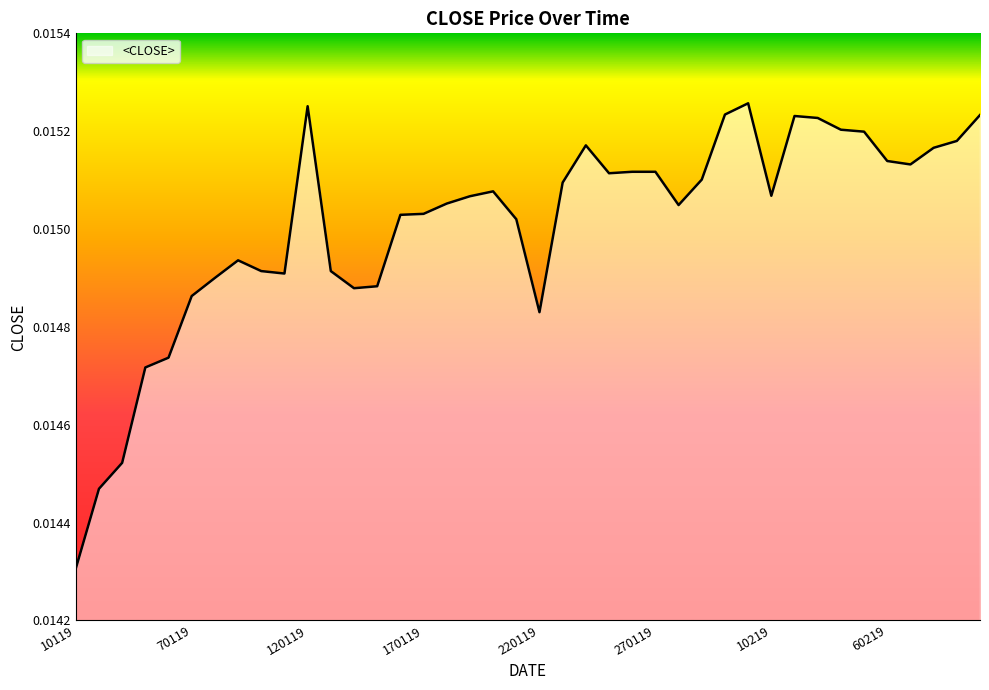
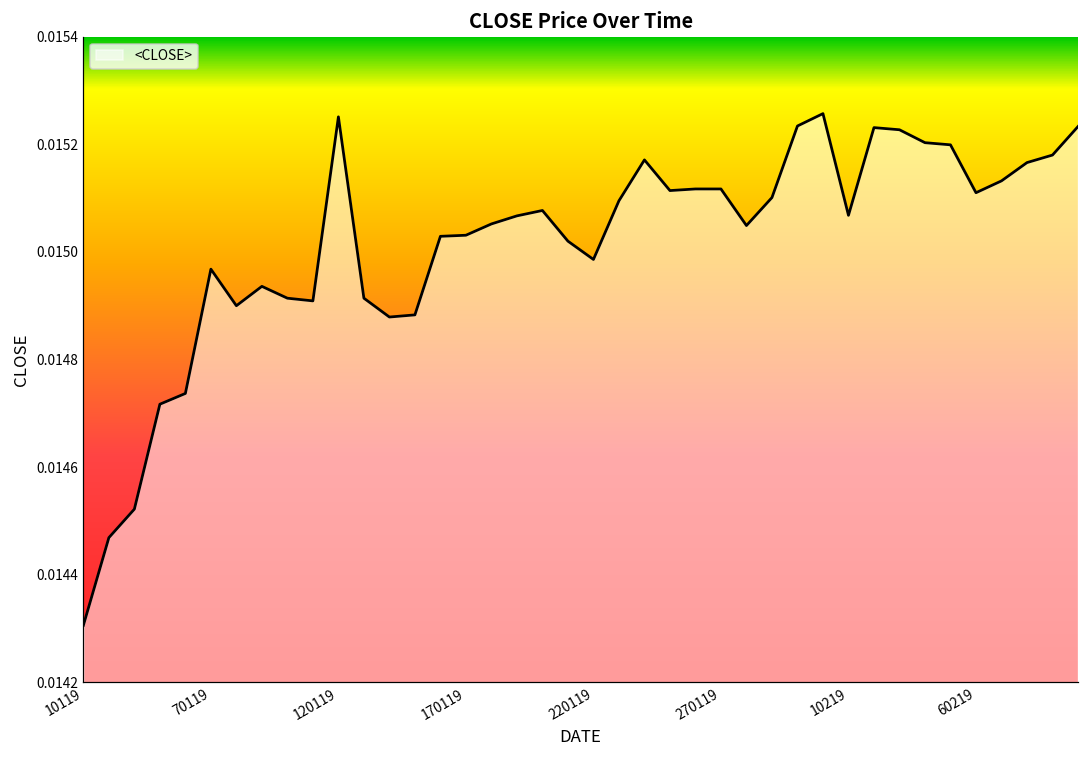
  {
    "10119": 0.01431,
-   "70119": 0.01486,
+   "70119": 0.01497,
    "120119": 0.01525,
    "170119": 0.01503,
-   "220119": 0.01483,
+   "220119": 0.01499,
    "270119": 0.01512,
    "10219": 0.01507,
-   "60219": 0.01514
+   "60219": 0.01511
  }
